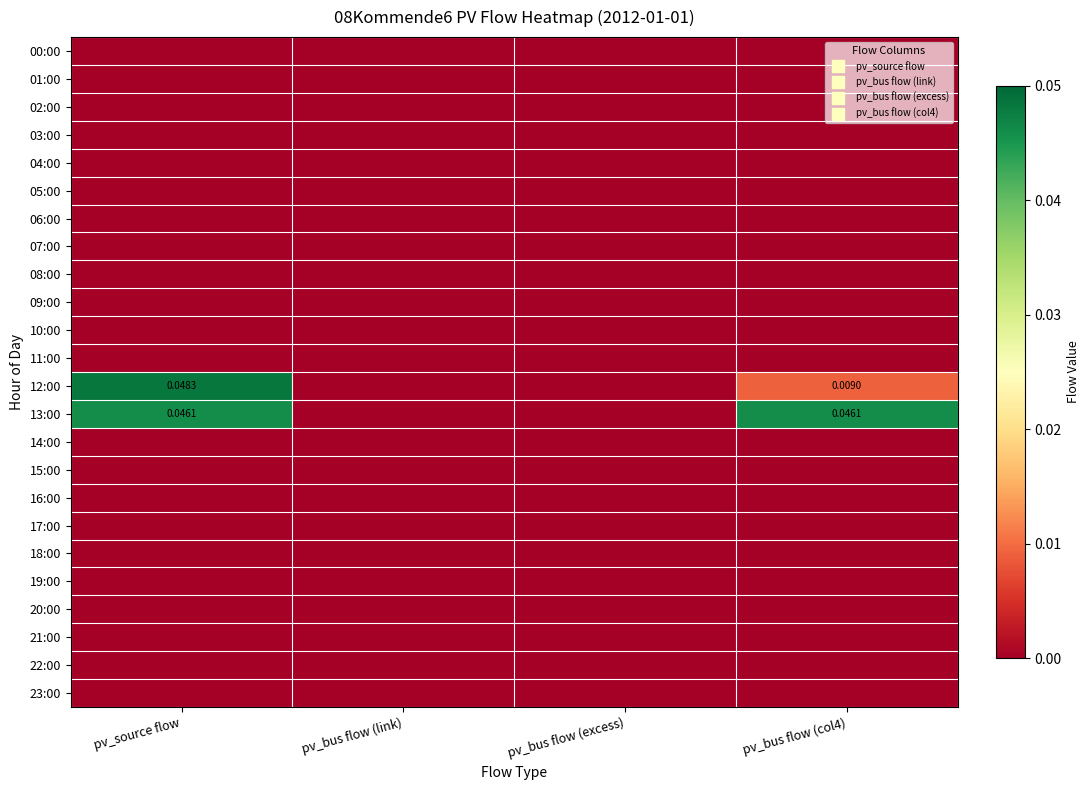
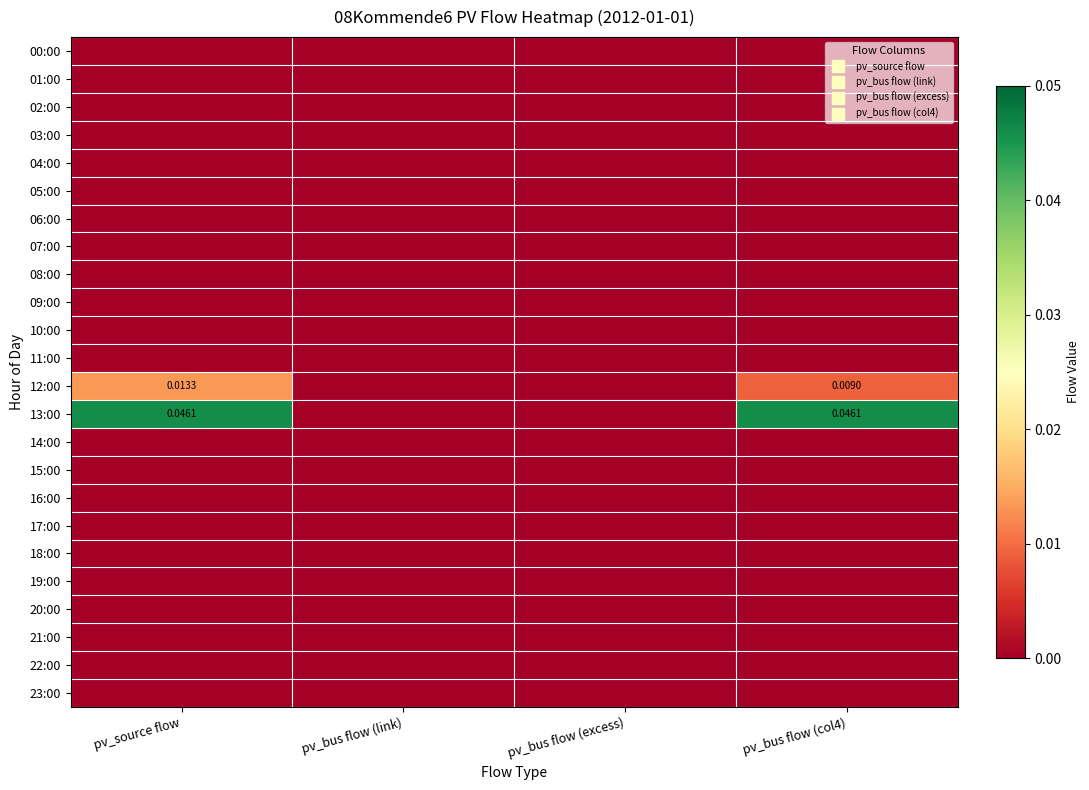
  {
    "12:00": {
-     "pv_source flow": 0.0483,
+     "pv_source flow": 0.0133,
      "pv_bus flow (col4)": 0.0090
    },
    "13:00": {
      "pv_source flow": 0.0461,
      "pv_bus flow (col4)": 0.0461
    }
  }
